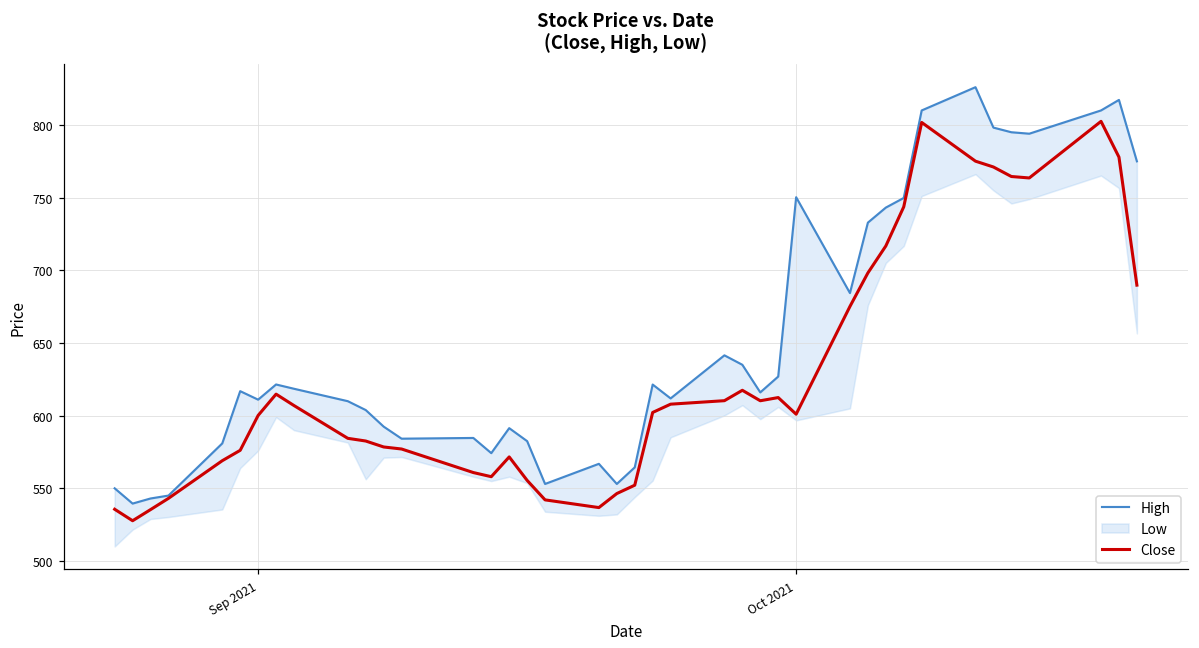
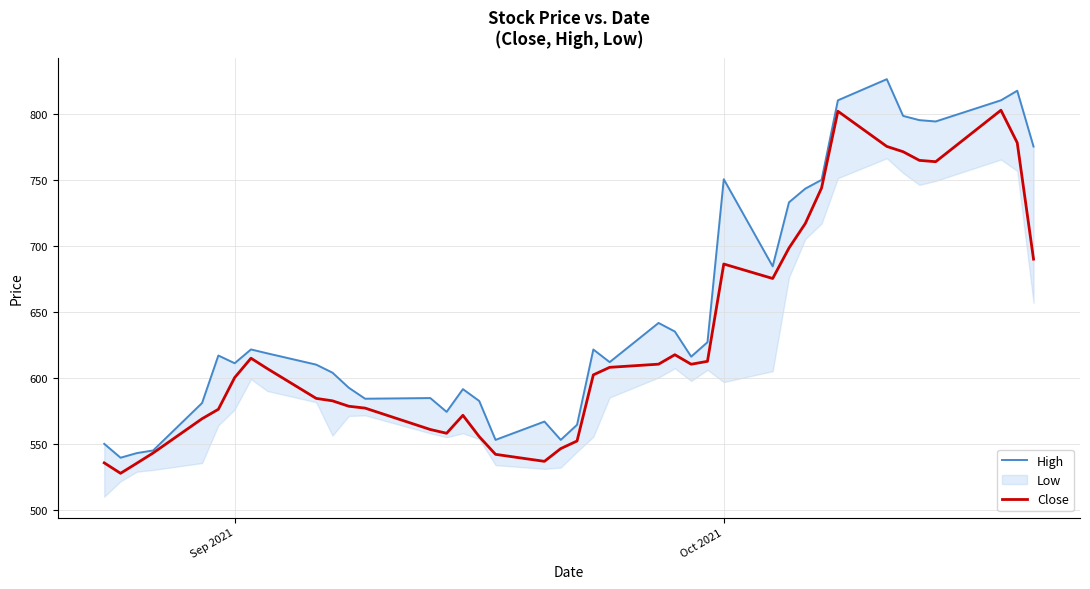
  {
    "Low": {
      "Sep 2021": 611,
      "Oct 2021": 750
    },
    "Close": {
      "Sep 2021": 600,
-     "Oct 2021": 601
+     "Oct 2021": 686
    }
  }
